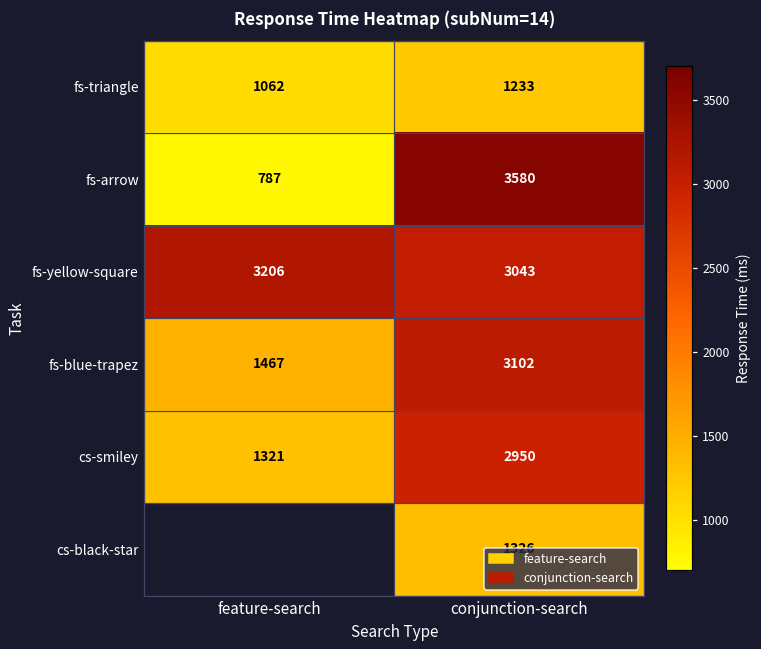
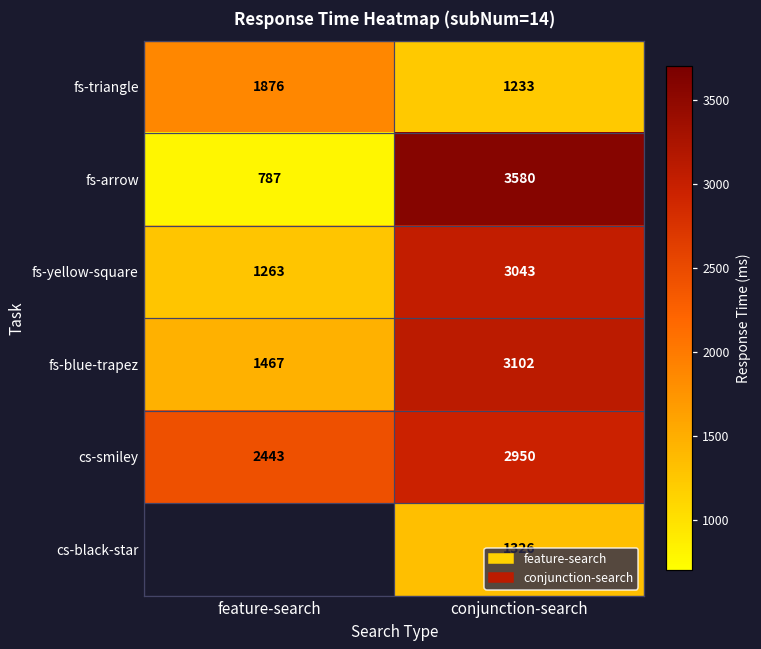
  {
    "fs-triangle": {
-     "feature-search": 1062,
+     "feature-search": 1876,
      "conjunction-search": 1233
    },
    "fs-arrow": {
      "feature-search": 787,
      "conjunction-search": 3580
    },
    "fs-yellow-square": {
-     "feature-search": 3206,
+     "feature-search": 1263,
      "conjunction-search": 3043
    },
    "fs-blue-trapez": {
      "feature-search": 1467,
      "conjunction-search": 3102
    },
    "cs-smiley": {
-     "feature-search": 1321,
+     "feature-search": 2443,
      "conjunction-search": 2950
    }
  }
